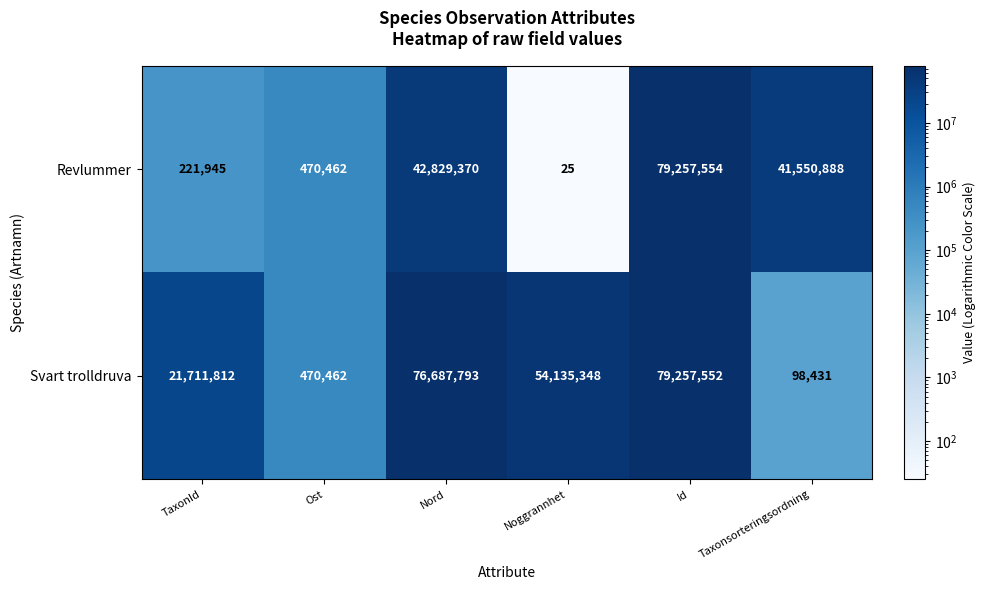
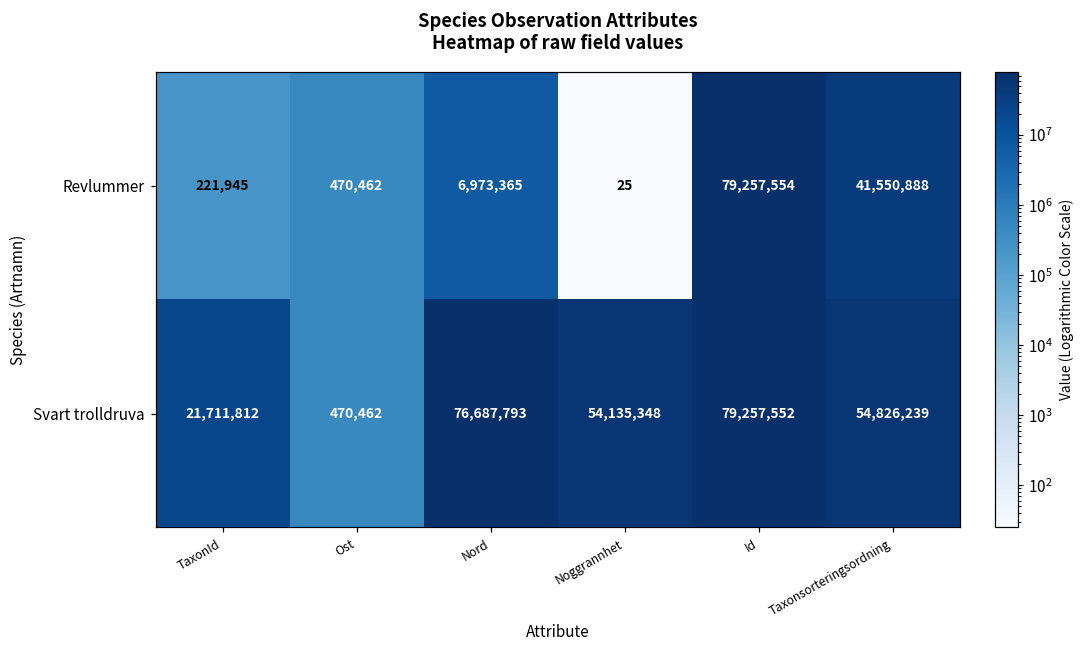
  {
    "Revlummer": {
      "TaxonId": "221,945",
      "Ost": "470,462",
-     "Nord": "42,829,370",
+     "Nord": "6,973,365",
      "Noggrannhet": "25",
      "Id": "79,257,554",
      "Taxonsorteringsordning": "41,550,888"
    },
    "Svart trolldruva": {
      "TaxonId": "21,711,812",
      "Ost": "470,462",
      "Nord": "76,687,793",
      "Noggrannhet": "54,135,348",
      "Id": "79,257,552",
-     "Taxonsorteringsordning": "98,431"
+     "Taxonsorteringsordning": "54,826,239"
    }
  }
